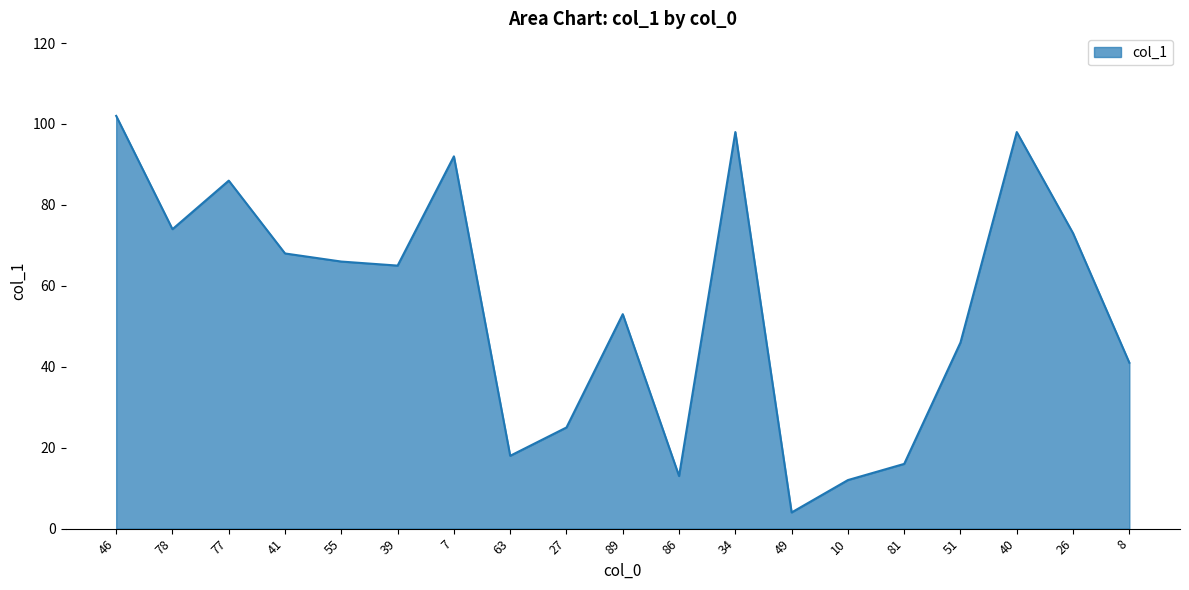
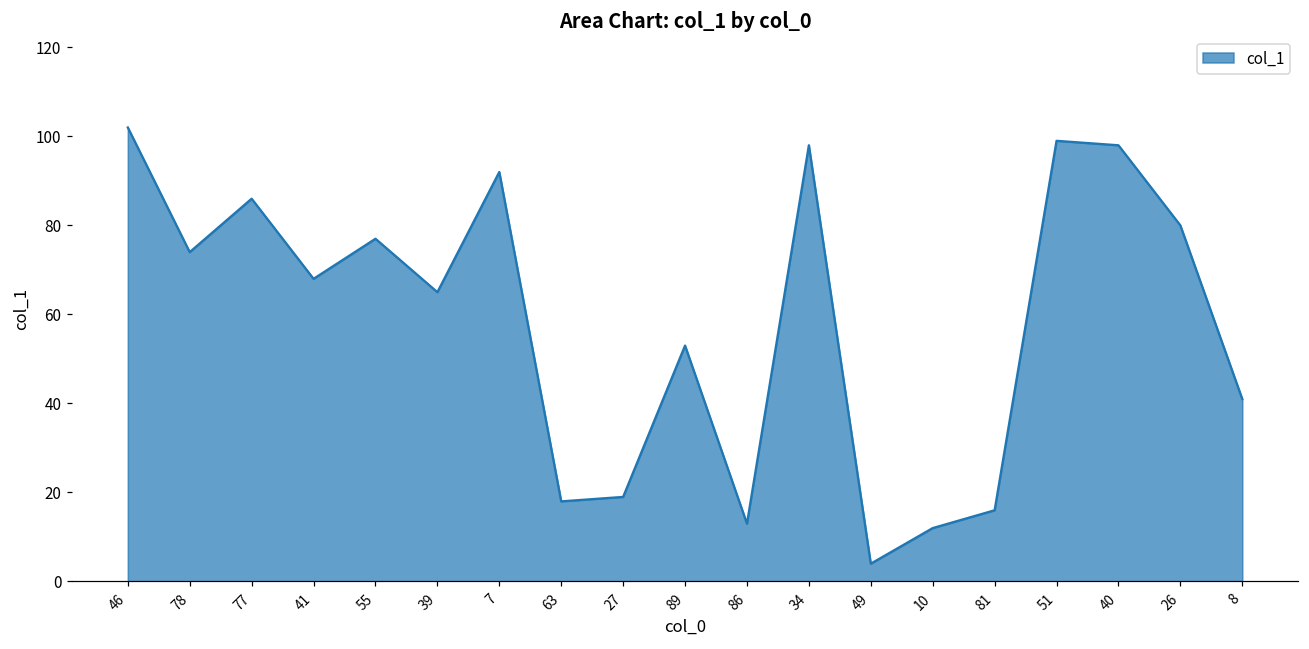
  {
    "46": 102,
    "78": 74,
    "77": 86,
    "41": 68,
-   "55": 66,
+   "55": 77,
    "39": 65,
    "7": 92,
    "63": 18,
-   "27": 25,
+   "27": 19,
    "89": 53,
    "86": 13,
    "34": 98,
    "49": 4,
    "10": 12,
    "81": 16,
-   "51": 46,
+   "51": 99,
    "40": 98,
-   "26": 73,
+   "26": 80,
    "8": 41
  }
